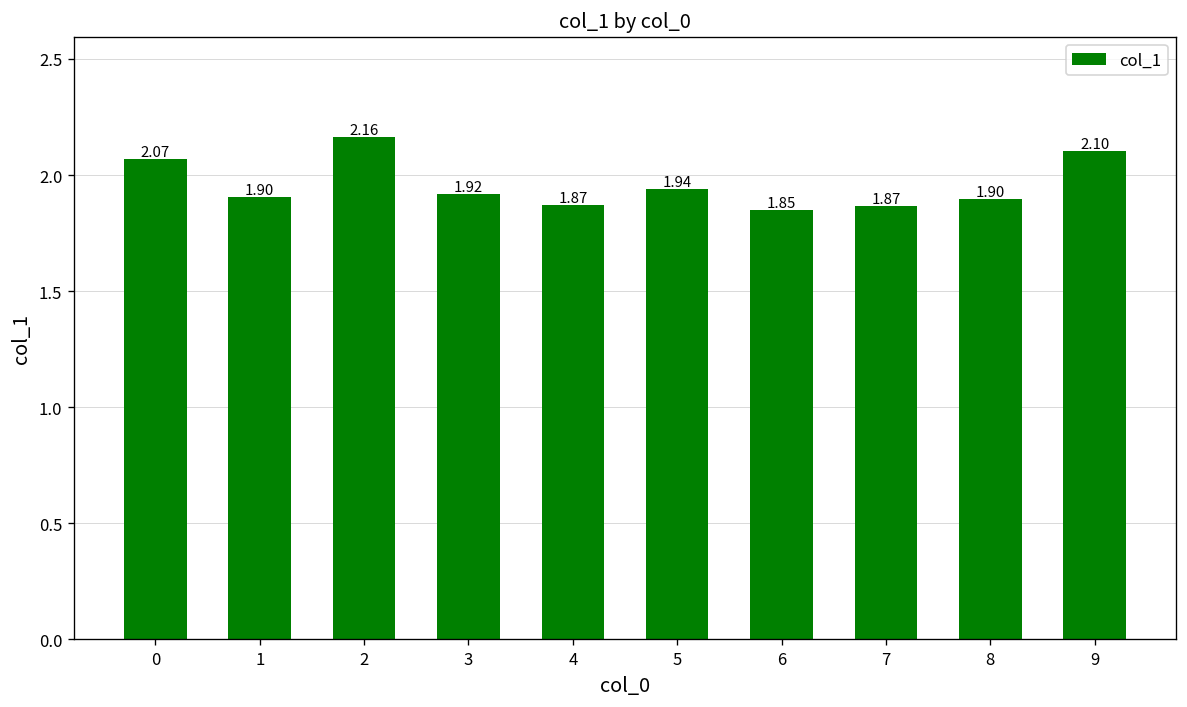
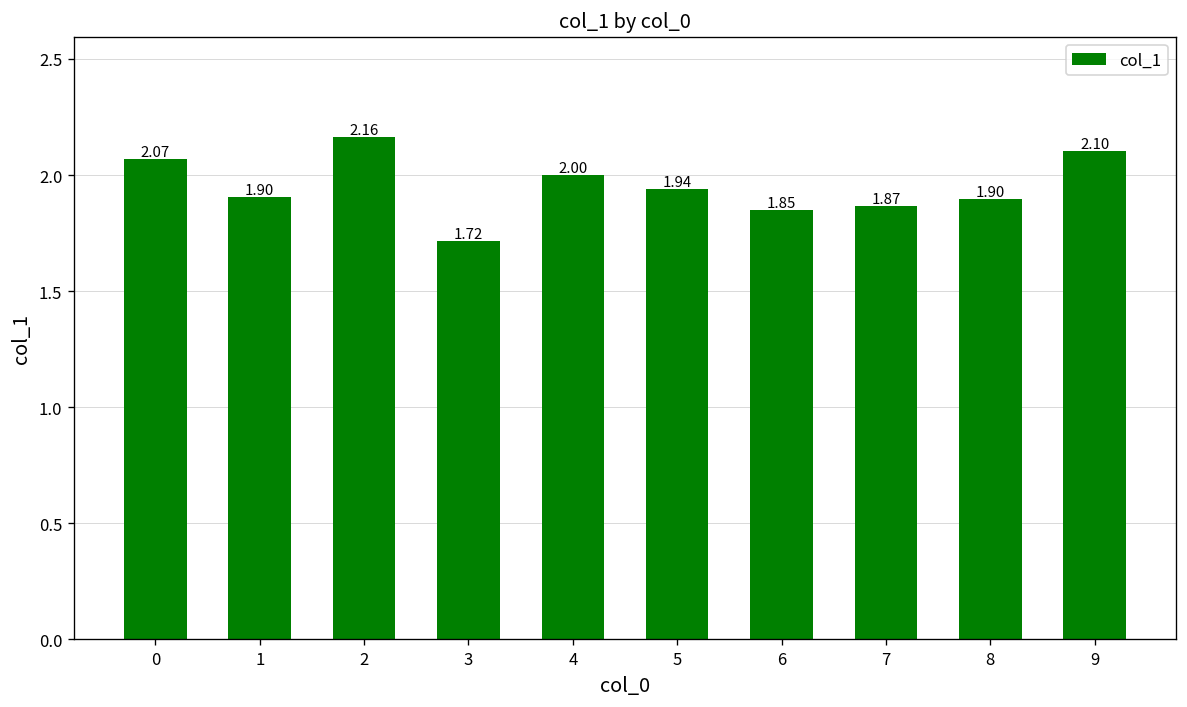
  {
    "0": 2.07,
    "1": 1.90,
    "2": 2.16,
-   "3": 1.92,
-   "4": 1.87,
+   "3": 1.72,
+   "4": 2.00,
    "5": 1.94,
    "6": 1.85,
    "7": 1.87,
    "8": 1.90,
    "9": 2.10
  }
